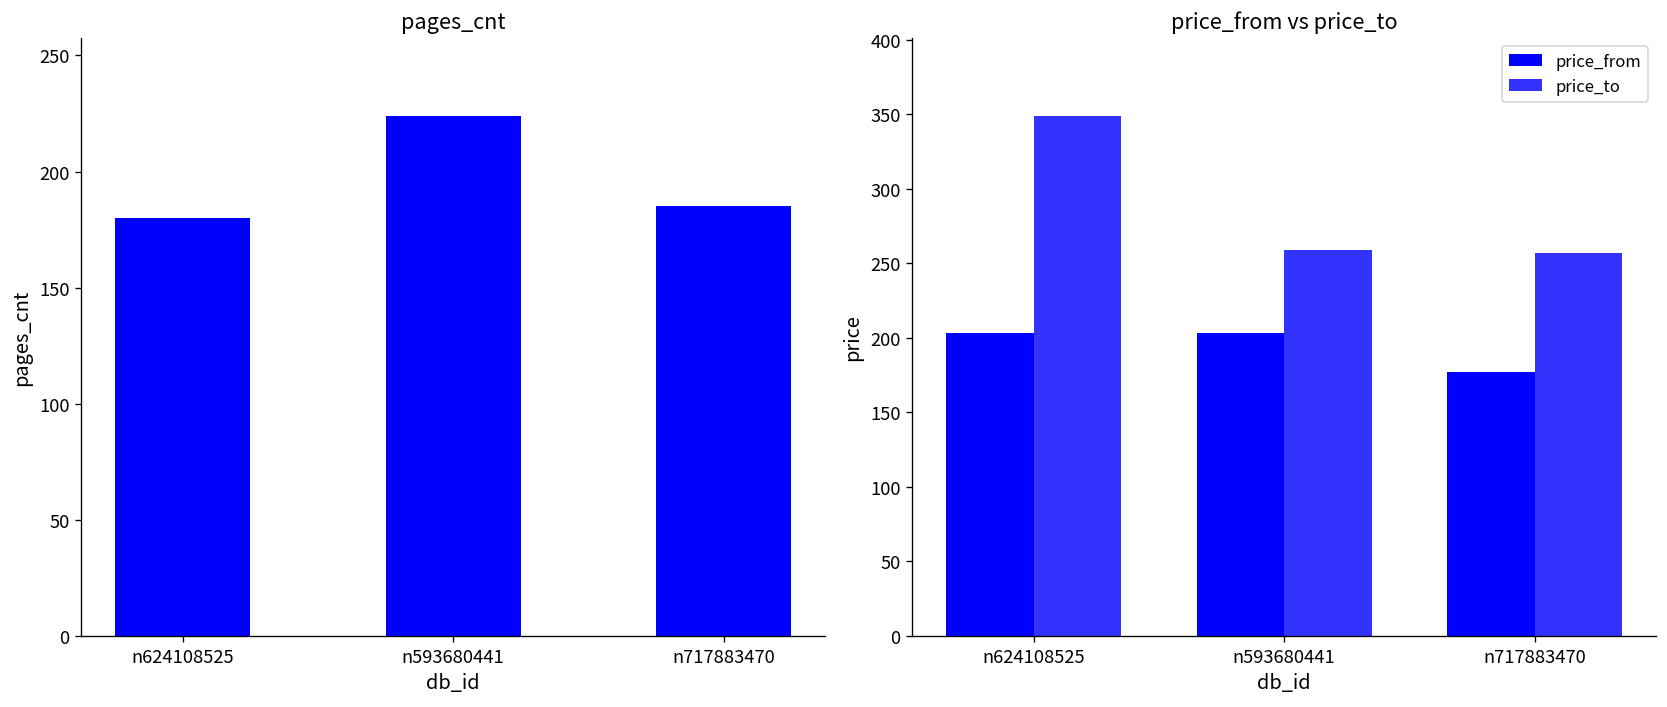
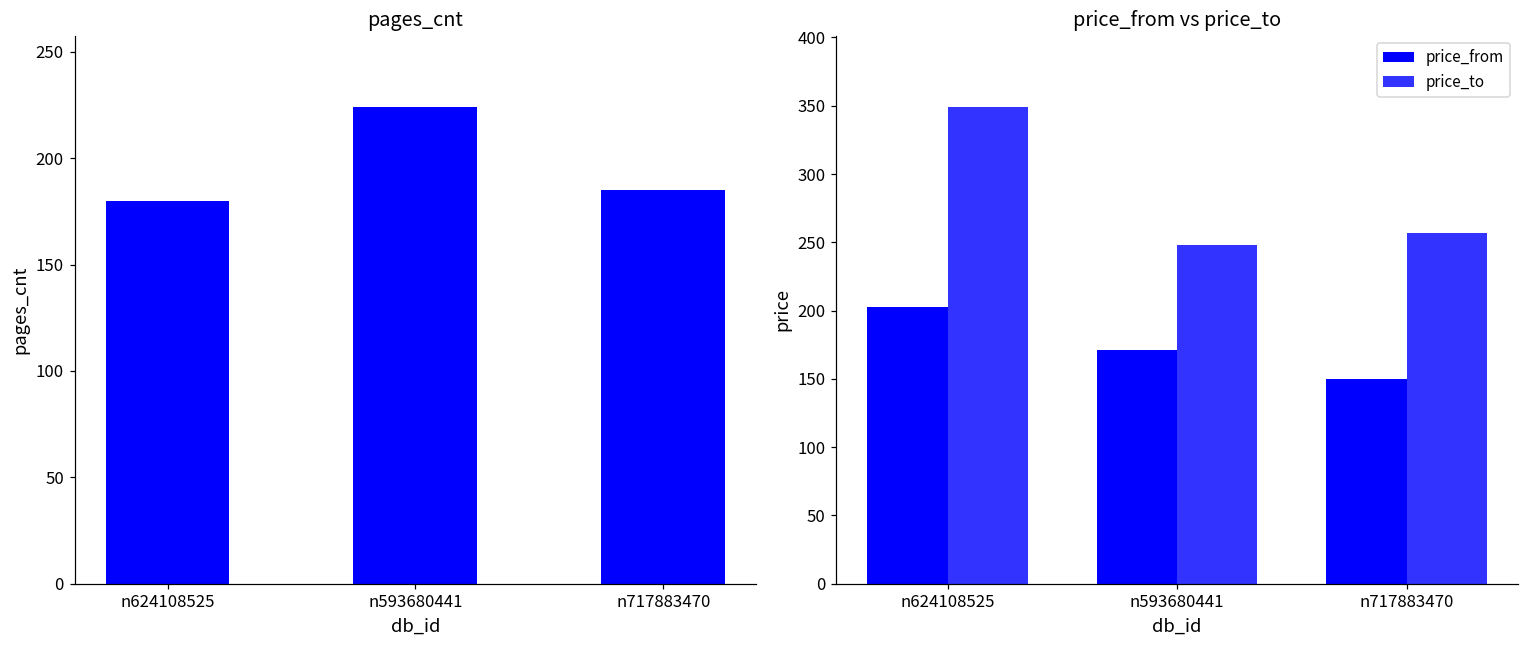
  {
    "pages_cnt": {
      "n624108525": 180,
      "n593680441": 224,
      "n717883470": 185
    },
    "price_from vs price_to": {
      "price_from": {
        "n624108525": 203,
-       "n593680441": 203,
-       "n717883470": 177
+       "n593680441": 171,
+       "n717883470": 150
      },
      "price_to": {
        "n624108525": 349,
-       "n593680441": 259,
+       "n593680441": 248,
        "n717883470": 257
      }
    }
  }
